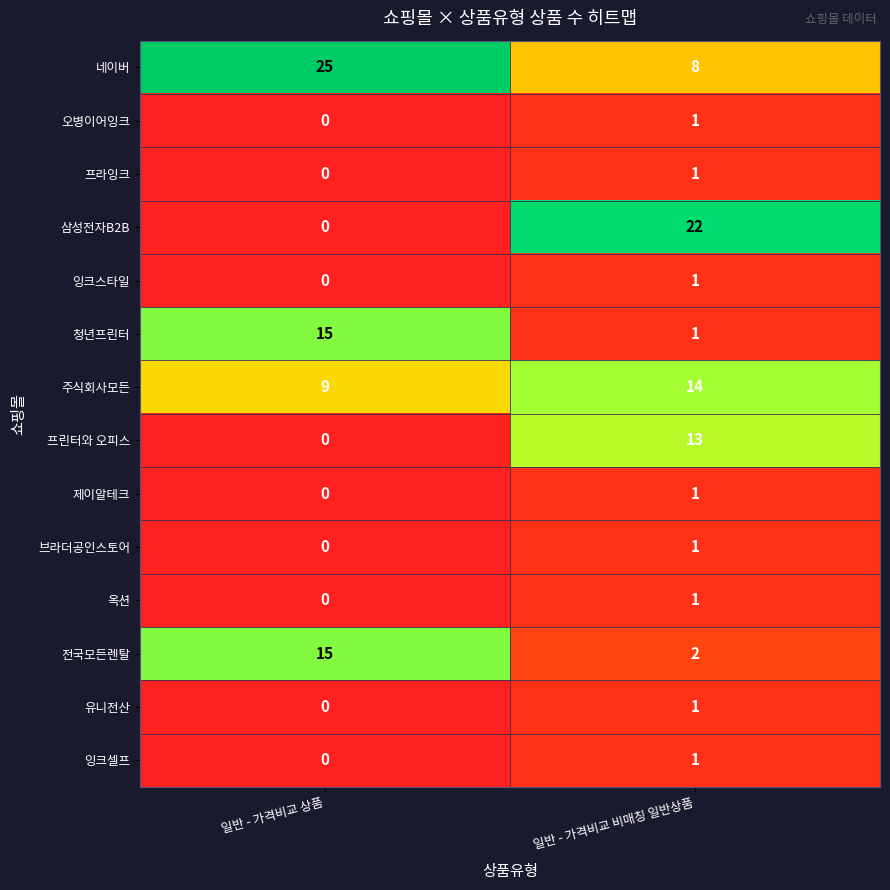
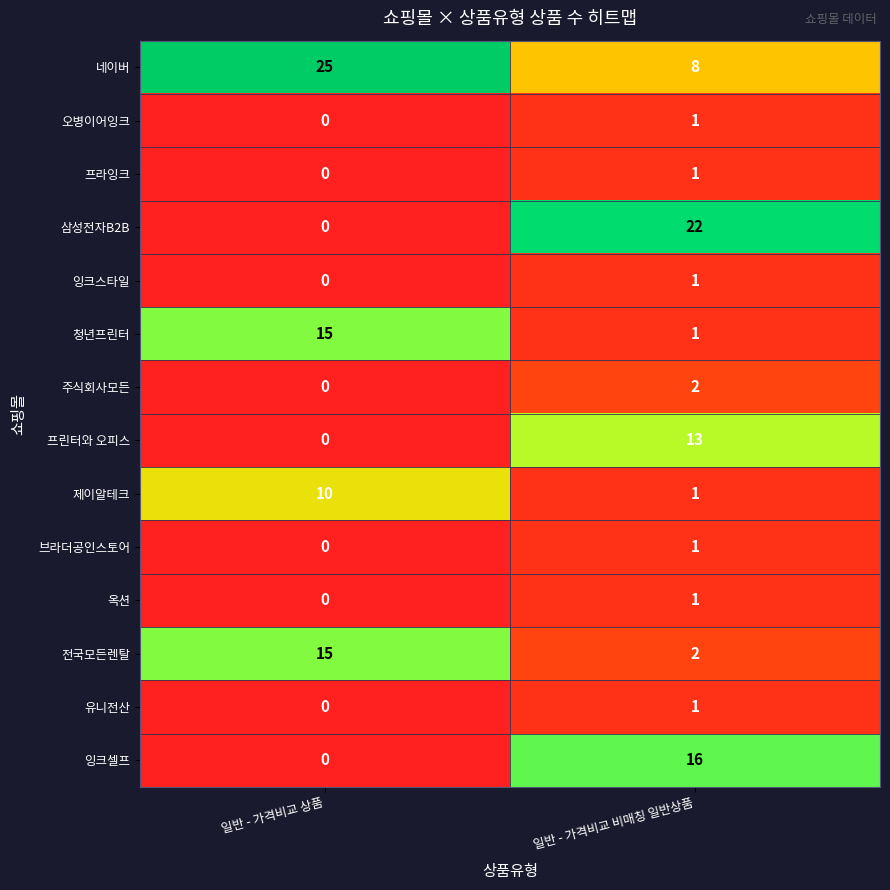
  {
    "네이버": {
      "일반 - 가격비교 상품": 25,
      "일반 - 가격비교 비매칭 일반상품": 8
    },
    "오병이어잉크": {
      "일반 - 가격비교 상품": 0,
      "일반 - 가격비교 비매칭 일반상품": 1
    },
    "프라잉크": {
      "일반 - 가격비교 상품": 0,
      "일반 - 가격비교 비매칭 일반상품": 1
    },
    "삼성전자B2B": {
      "일반 - 가격비교 상품": 0,
      "일반 - 가격비교 비매칭 일반상품": 22
    },
    "잉크스타일": {
      "일반 - 가격비교 상품": 0,
      "일반 - 가격비교 비매칭 일반상품": 1
    },
    "청년프린터": {
      "일반 - 가격비교 상품": 15,
      "일반 - 가격비교 비매칭 일반상품": 1
    },
    "주식회사모든": {
-     "일반 - 가격비교 상품": 9,
-     "일반 - 가격비교 비매칭 일반상품": 14
+     "일반 - 가격비교 상품": 0,
+     "일반 - 가격비교 비매칭 일반상품": 2
    },
    "프린터와 오피스": {
      "일반 - 가격비교 상품": 0,
      "일반 - 가격비교 비매칭 일반상품": 13
    },
    "제이알테크": {
-     "일반 - 가격비교 상품": 0,
+     "일반 - 가격비교 상품": 10,
      "일반 - 가격비교 비매칭 일반상품": 1
    },
    "브라더공인스토어": {
      "일반 - 가격비교 상품": 0,
      "일반 - 가격비교 비매칭 일반상품": 1
    },
    "옥션": {
      "일반 - 가격비교 상품": 0,
      "일반 - 가격비교 비매칭 일반상품": 1
    },
    "전국모든렌탈": {
      "일반 - 가격비교 상품": 15,
      "일반 - 가격비교 비매칭 일반상품": 2
    },
    "유니전산": {
      "일반 - 가격비교 상품": 0,
      "일반 - 가격비교 비매칭 일반상품": 1
    },
    "잉크셀프": {
      "일반 - 가격비교 상품": 0,
-     "일반 - 가격비교 비매칭 일반상품": 1
+     "일반 - 가격비교 비매칭 일반상품": 16
    }
  }
